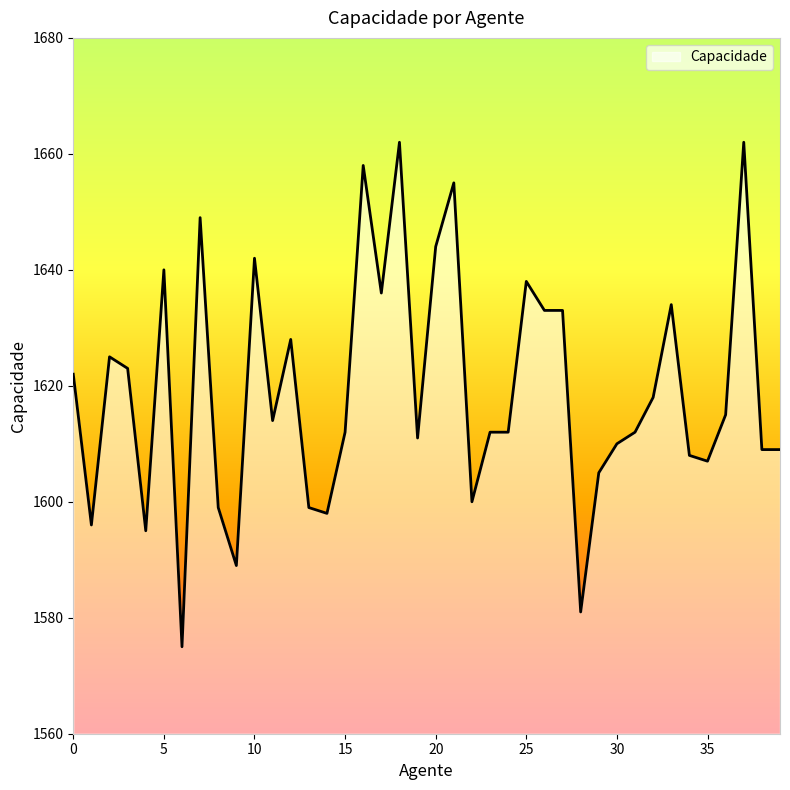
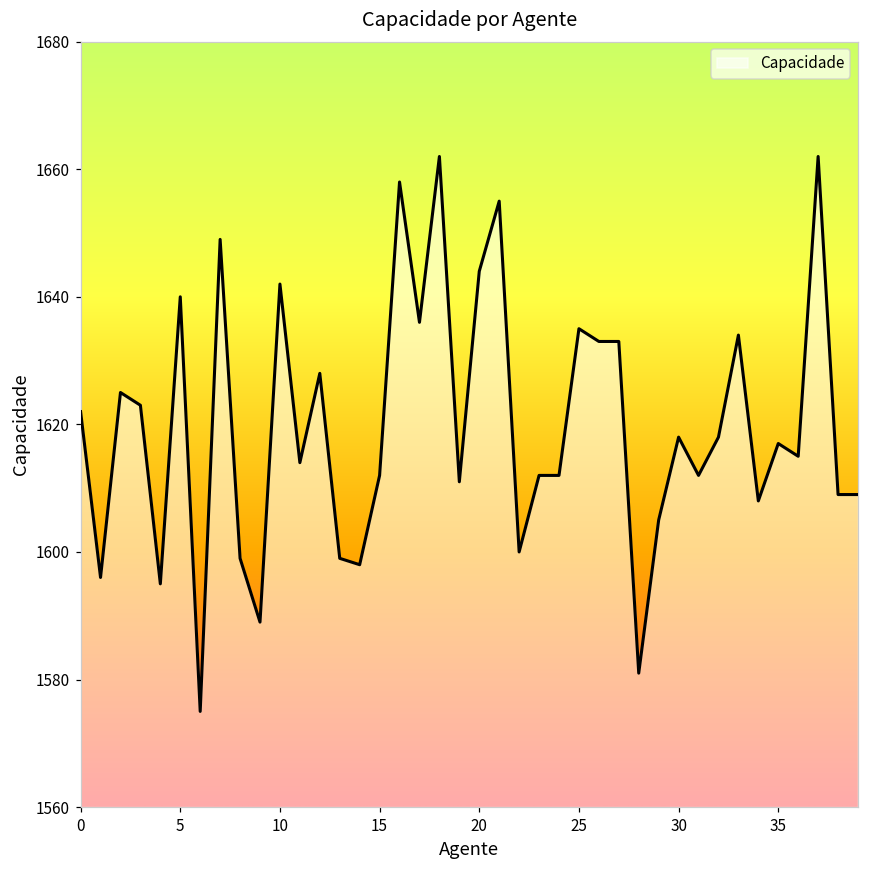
  {
    "0": 1622,
    "5": 1640,
    "10": 1642,
    "15": 1612,
    "20": 1644,
-   "25": 1638,
-   "30": 1610,
-   "35": 1607
+   "25": 1635,
+   "30": 1618,
+   "35": 1617
  }
